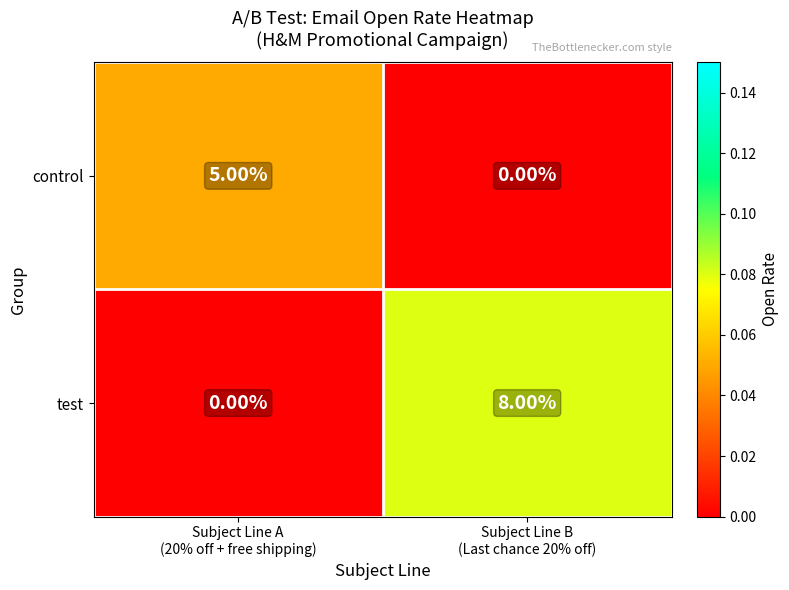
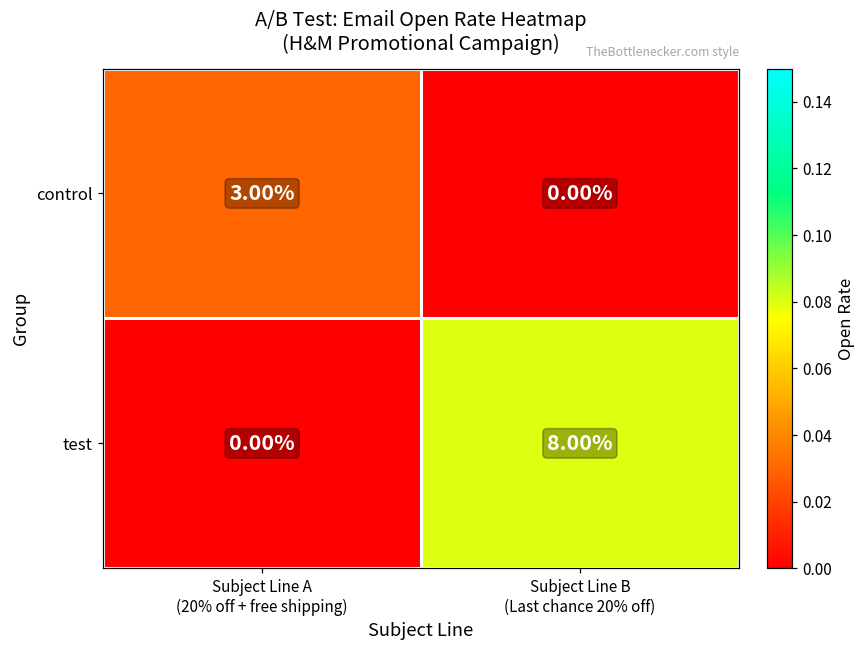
  {
    "control": {
-     "Subject Line A (20% off + free shipping)": "5.00%"
+     "Subject Line A (20% off + free shipping)": "3.00%"
    }
  }
